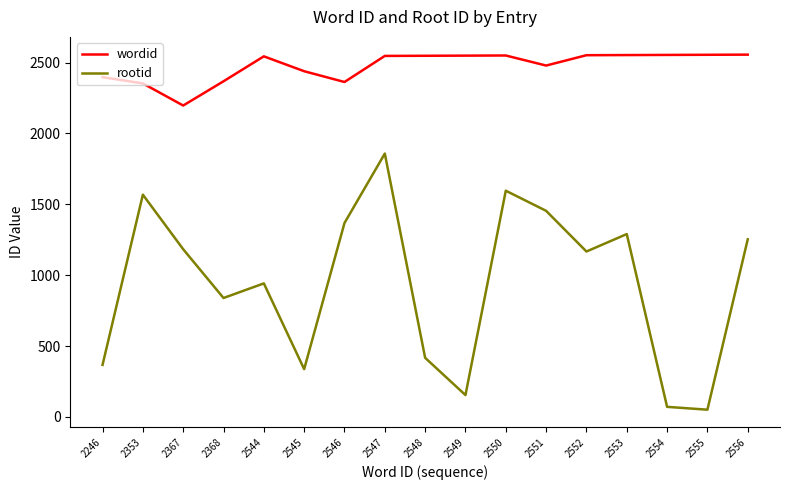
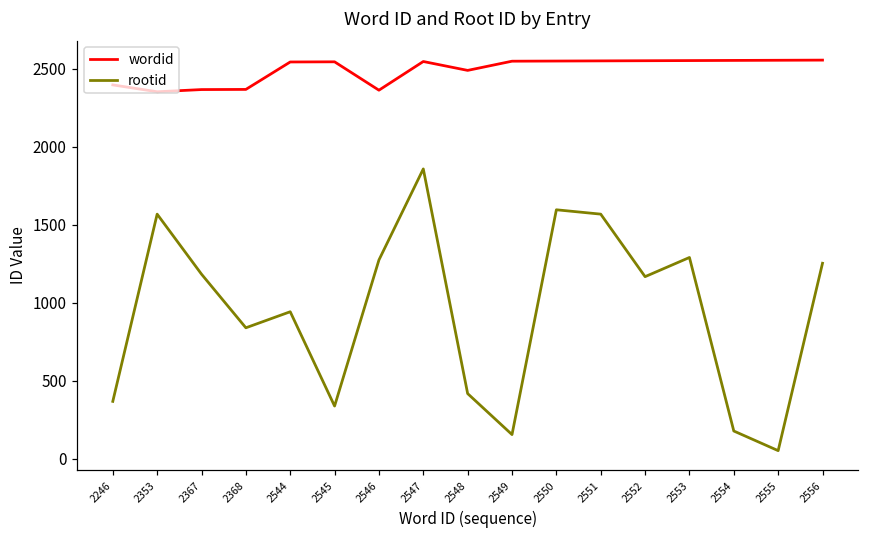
  {
    "wordid": {
-     "2367": 2200,
+     "2367": 2370,
      "2368": 2370,
      "2544": 2540,
-     "2545": 2440,
+     "2545": 2550,
      "2546": 2360,
      "2547": 2550,
-     "2548": 2550,
+     "2548": 2490,
      "2549": 2550,
      "2550": 2550,
-     "2551": 2480,
+     "2551": 2550,
      "2552": 2550,
      "2553": 2550,
      "2554": 2550,
      "2555": 2560,
      "2556": 2560
    },
    "rootid": {
      "2246": 370,
      "2353": 1570,
      "2367": 1180,
      "2368": 840,
      "2544": 940,
      "2545": 340,
-     "2546": 1370,
+     "2546": 1270,
      "2547": 1860,
      "2548": 420,
      "2549": 150,
      "2550": 1600,
-     "2551": 1450,
+     "2551": 1570,
      "2552": 1170,
      "2553": 1290,
-     "2554": 70,
+     "2554": 180,
      "2555": 50,
      "2556": 1250
    }
  }
